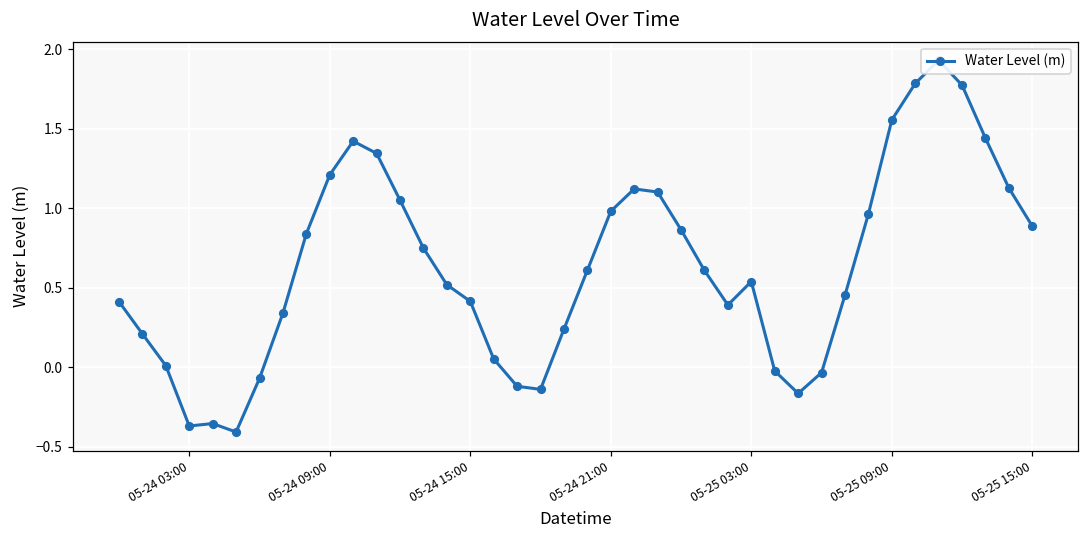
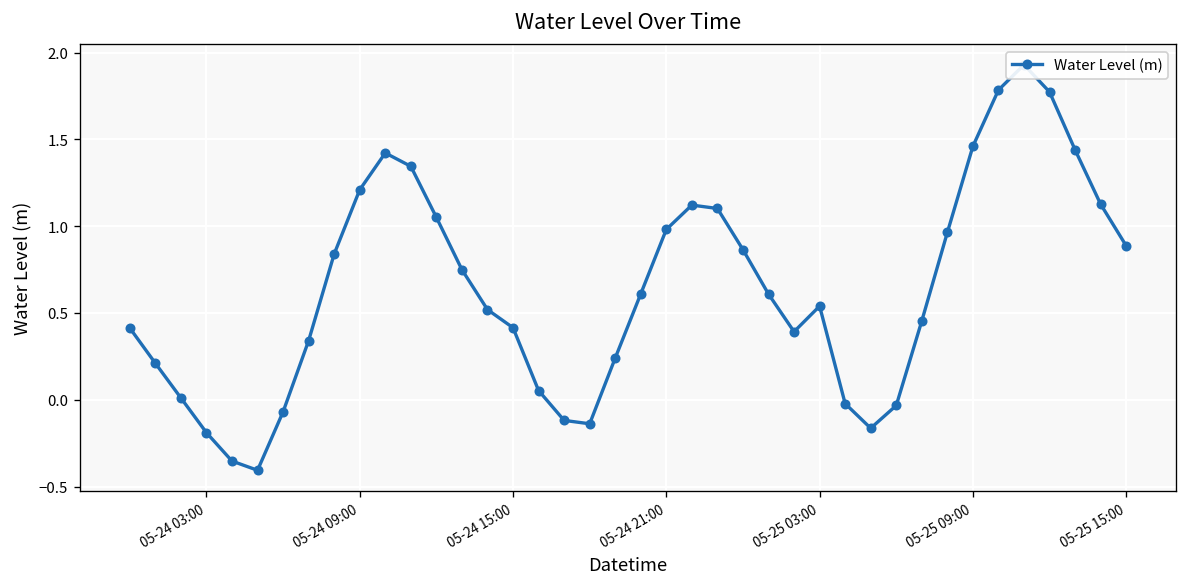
  {
-   "05-24 03:00": -0.37,
+   "05-24 03:00": -0.19,
    "05-24 09:00": 1.21,
    "05-24 15:00": 0.42,
    "05-24 21:00": 0.98,
    "05-25 03:00": 0.54,
-   "05-25 09:00": 1.56,
+   "05-25 09:00": 1.46,
    "05-25 15:00": 0.89
  }
